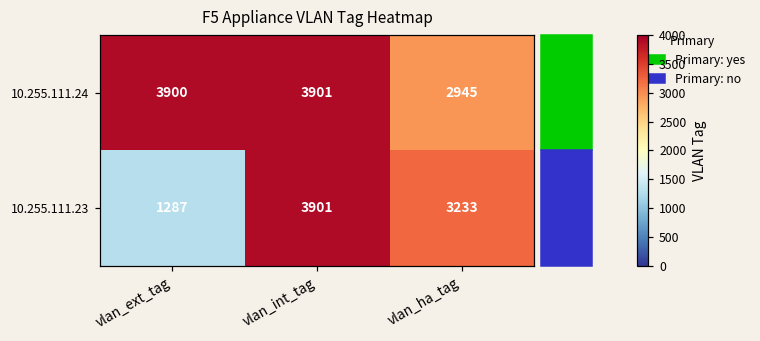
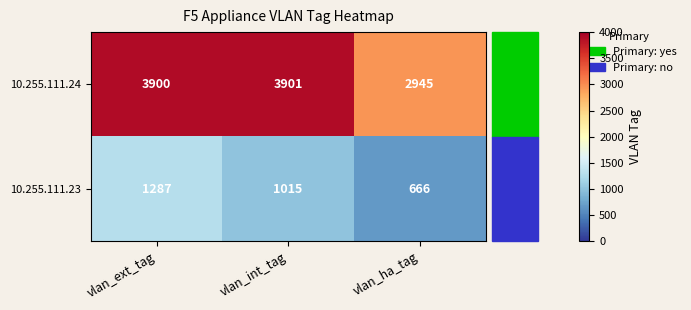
  {
    "10.255.111.24": {
      "vlan_ext_tag": 3900,
      "vlan_int_tag": 3901,
      "vlan_ha_tag": 2945
    },
    "10.255.111.23": {
      "vlan_ext_tag": 1287,
-     "vlan_int_tag": 3901,
-     "vlan_ha_tag": 3233
+     "vlan_int_tag": 1015,
+     "vlan_ha_tag": 666
    }
  }
